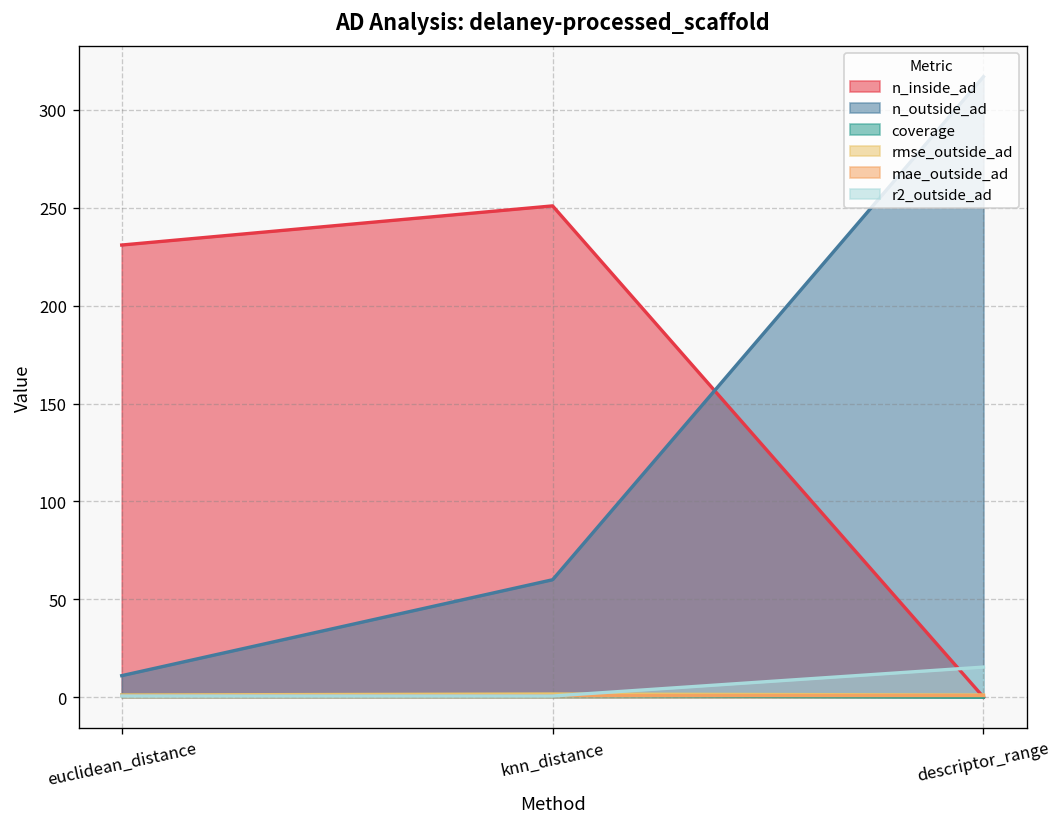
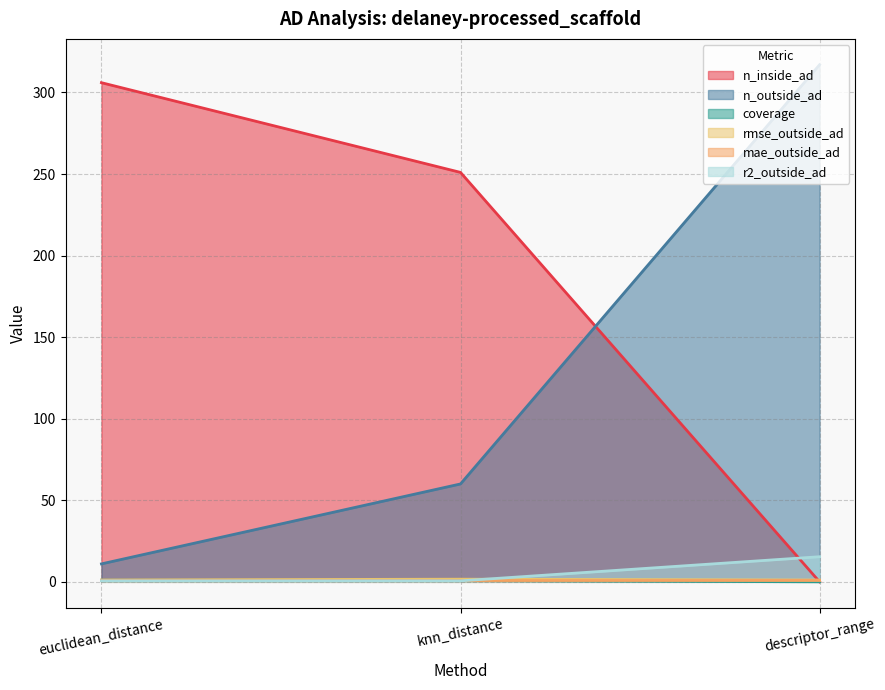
  {
    "n_inside_ad": {
-     "euclidean_distance": 231,
+     "euclidean_distance": 306,
      "knn_distance": 251
    },
    "r2_outside_ad": {
      "descriptor_range": 15
    }
  }
